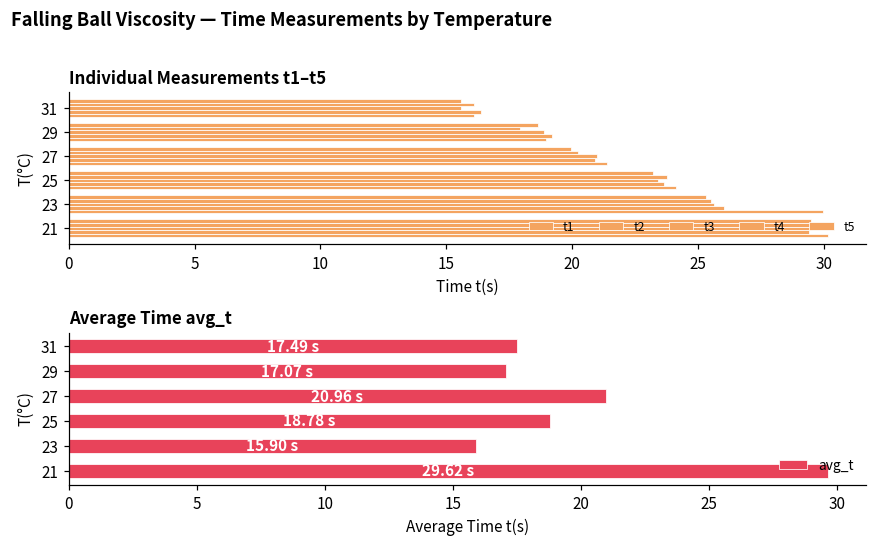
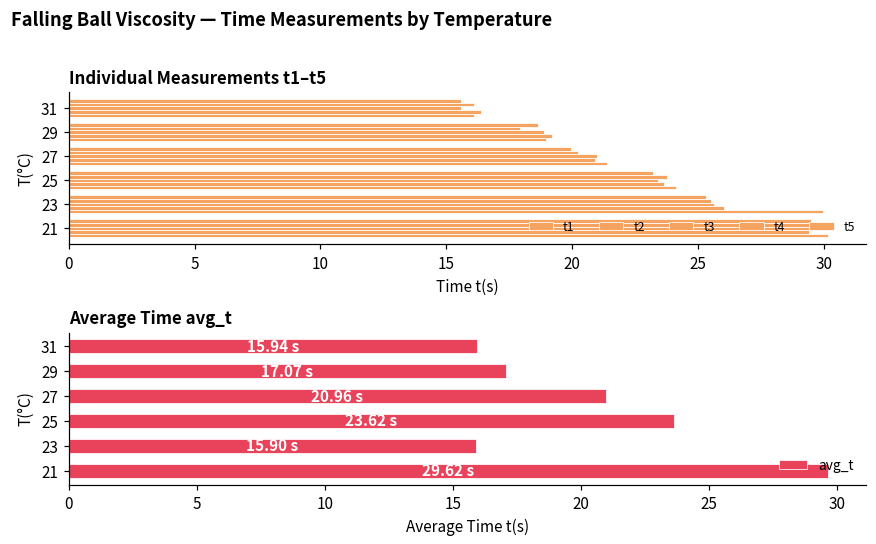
  {
    "Average Time avg_t": {
-     "31": 17.49,
+     "31": 15.94,
      "29": 17.07,
      "27": 20.96,
-     "25": 18.78,
+     "25": 23.62,
      "23": 15.90,
      "21": 29.62
    }
  }
